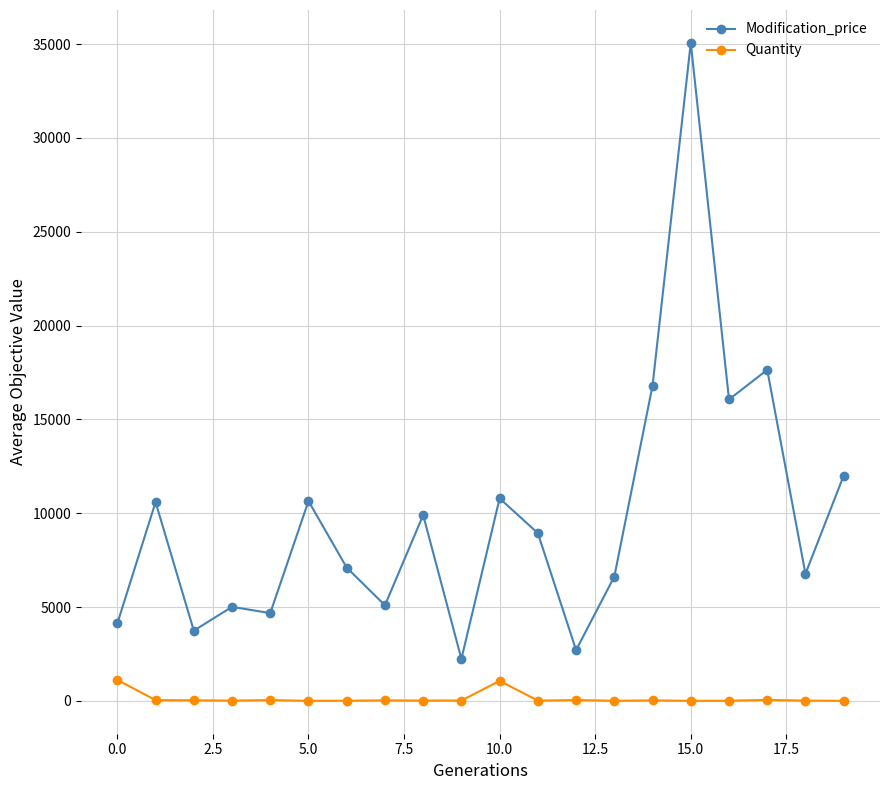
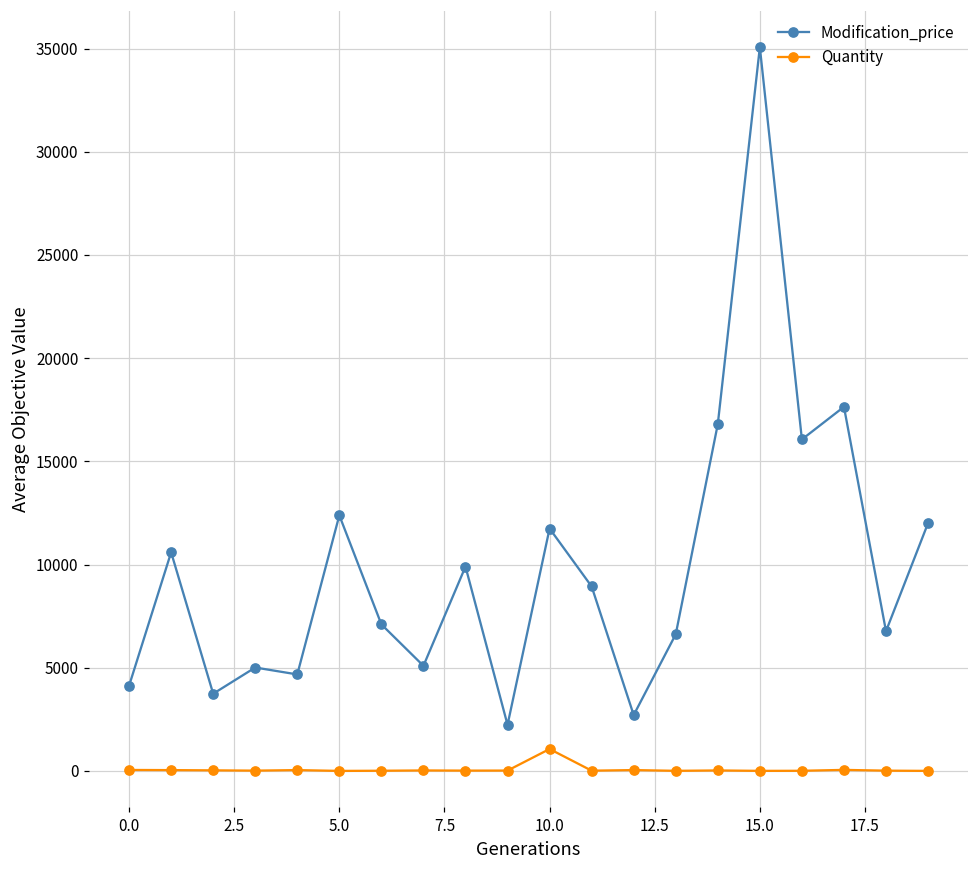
  {
    "Modification_price": {
      "0.0": 4100,
-     "5.0": 10600,
-     "10.0": 10800,
+     "5.0": 12400,
+     "10.0": 11700,
      "15.0": 35100
    },
    "Quantity": {
-     "0.0": 1100,
+     "0.0": 0,
      "5.0": 0,
      "10.0": 1100,
      "15.0": 0
    }
  }
